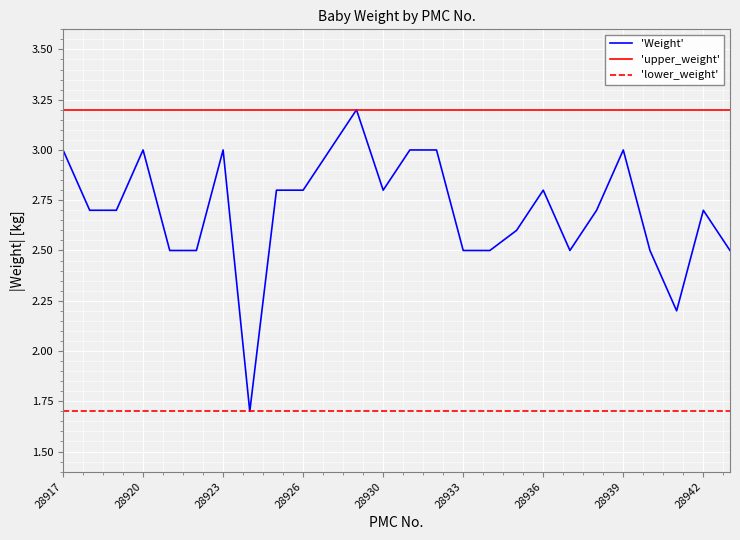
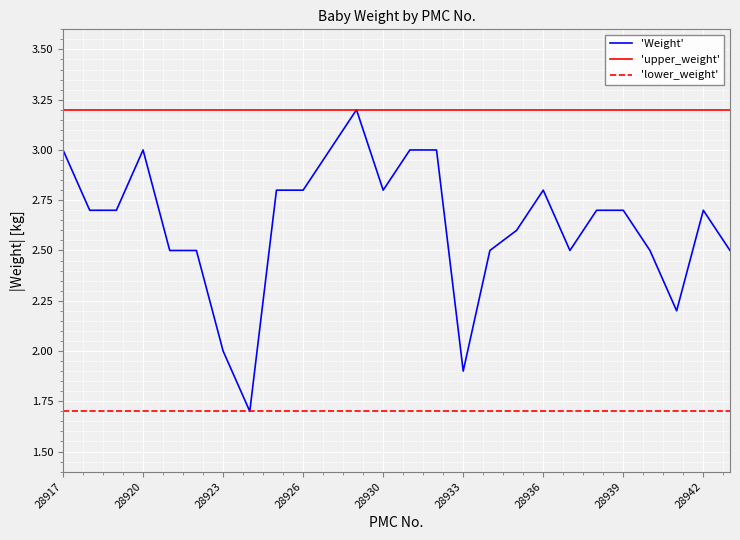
  {
    "'Weight'": {
      "28917": 3.0,
      "28920": 3.0,
-     "28923": 3,
+     "28923": 2,
      "28926": 2.8,
      "28930": 2.8,
-     "28933": 2.5,
+     "28933": 1.9,
      "28936": 2.8,
-     "28939": 3.0,
+     "28939": 2.7,
      "28942": 2.7
    }
  }
